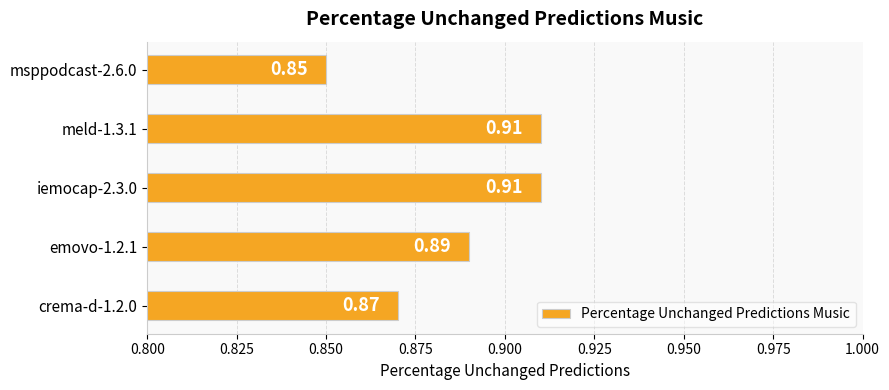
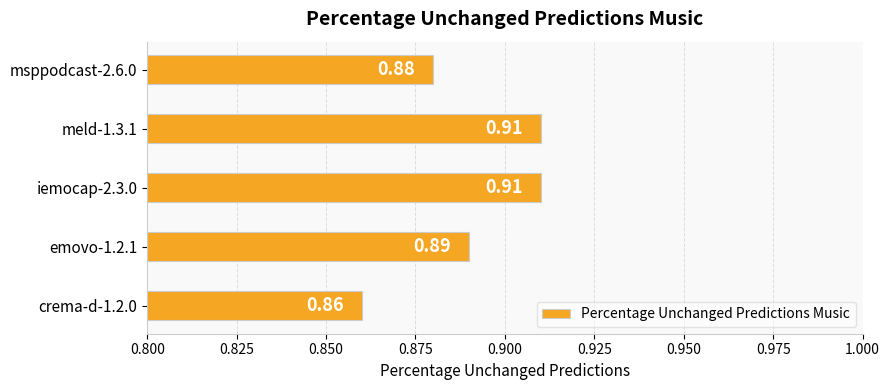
  {
-   "msppodcast-2.6.0": 0.85,
+   "msppodcast-2.6.0": 0.88,
    "meld-1.3.1": 0.91,
    "iemocap-2.3.0": 0.91,
    "emovo-1.2.1": 0.89,
-   "crema-d-1.2.0": 0.87
+   "crema-d-1.2.0": 0.86
  }
